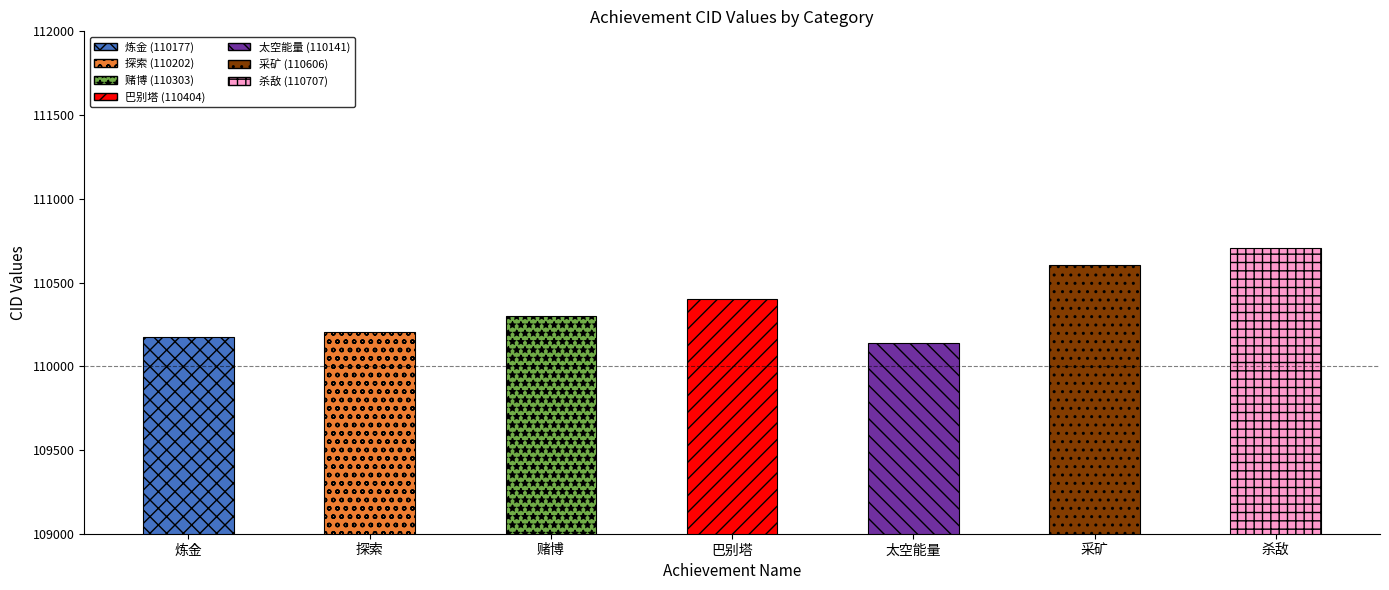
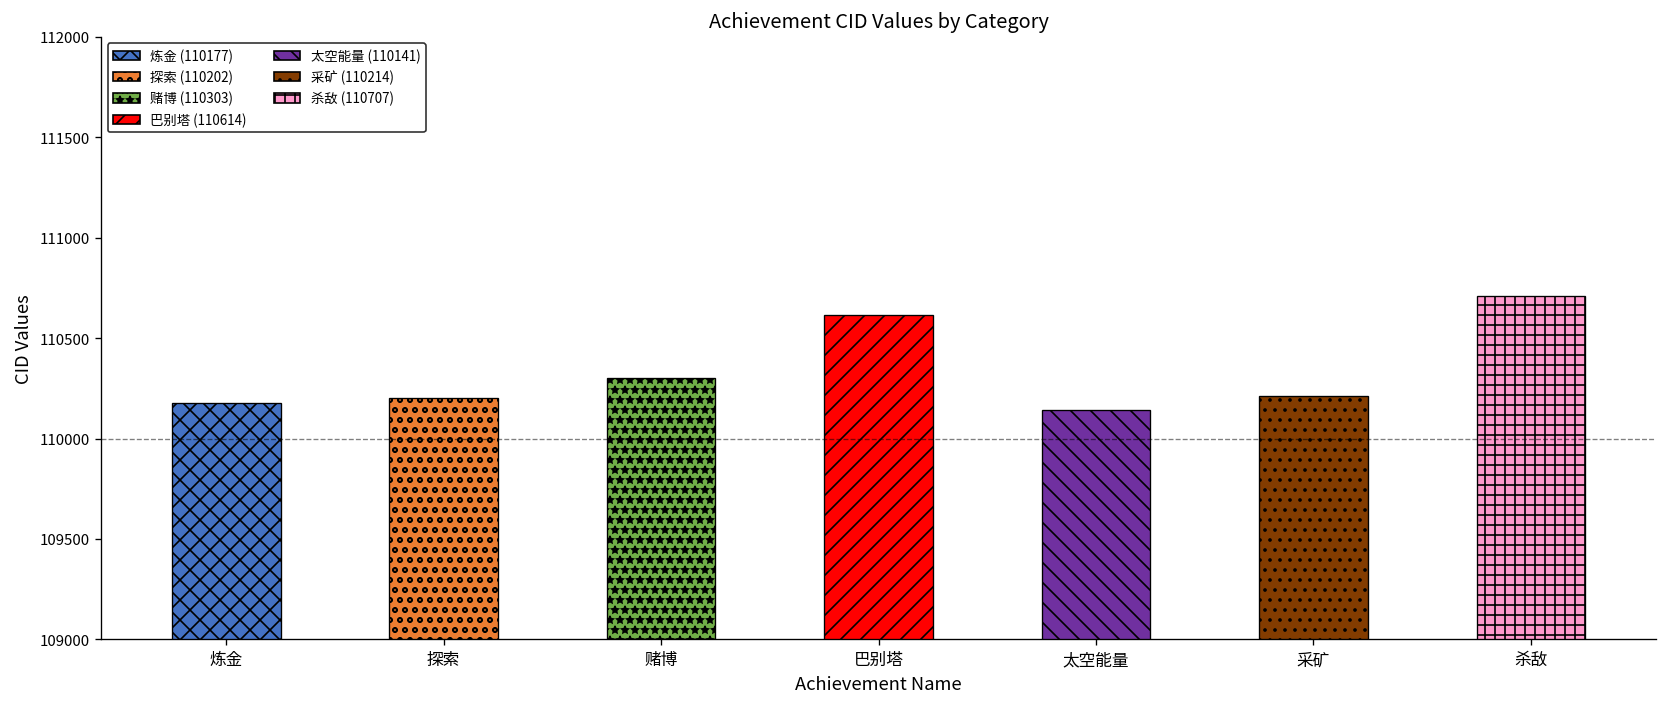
  {
    "炼金": 110180,
    "探索": 110200,
    "赌博": 110300,
-   "巴别塔": 110400,
+   "巴别塔": 110610,
    "太空能量": 110140,
-   "采矿": 110610,
+   "采矿": 110210,
    "杀敌": 110710
  }
